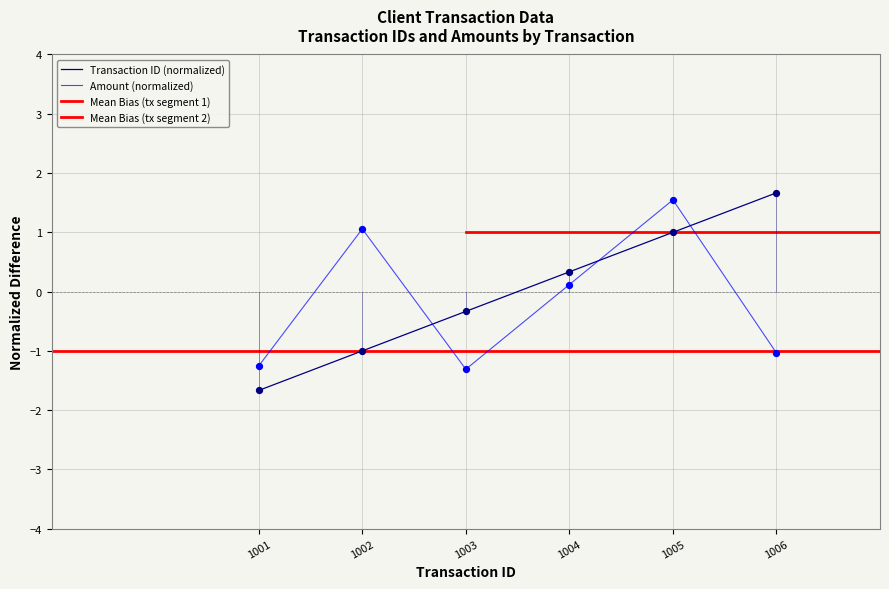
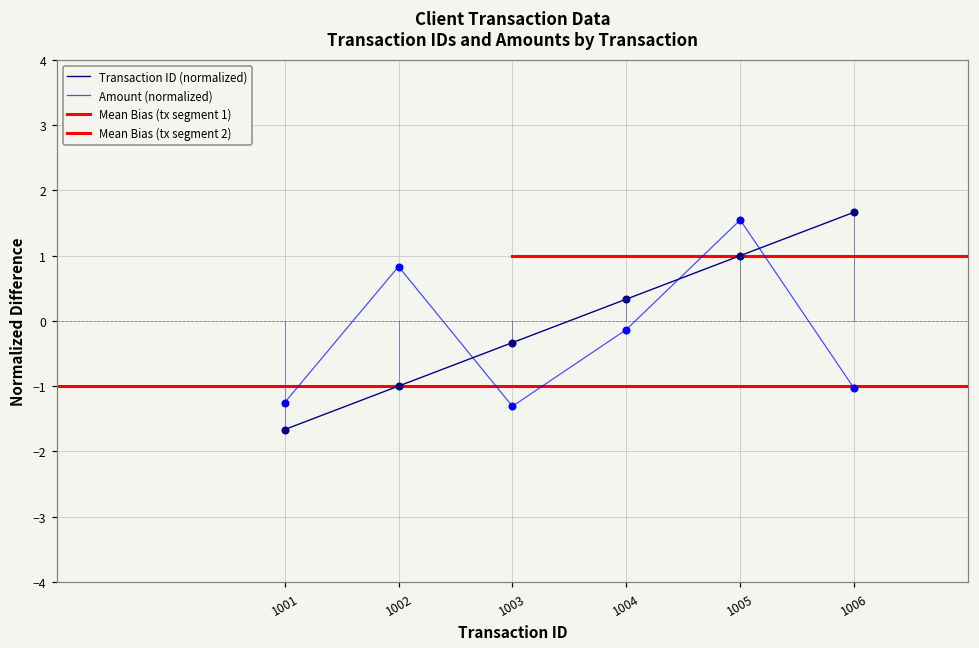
  {
    "Amount (normalized)": {
      "1001": -1.3,
-     "1002": 1.1,
+     "1002": 0.8,
      "1003": -1.3,
-     "1004": 0.1,
+     "1004": -0.1,
      "1005": 1.5,
      "1006": -1.0
    }
  }
